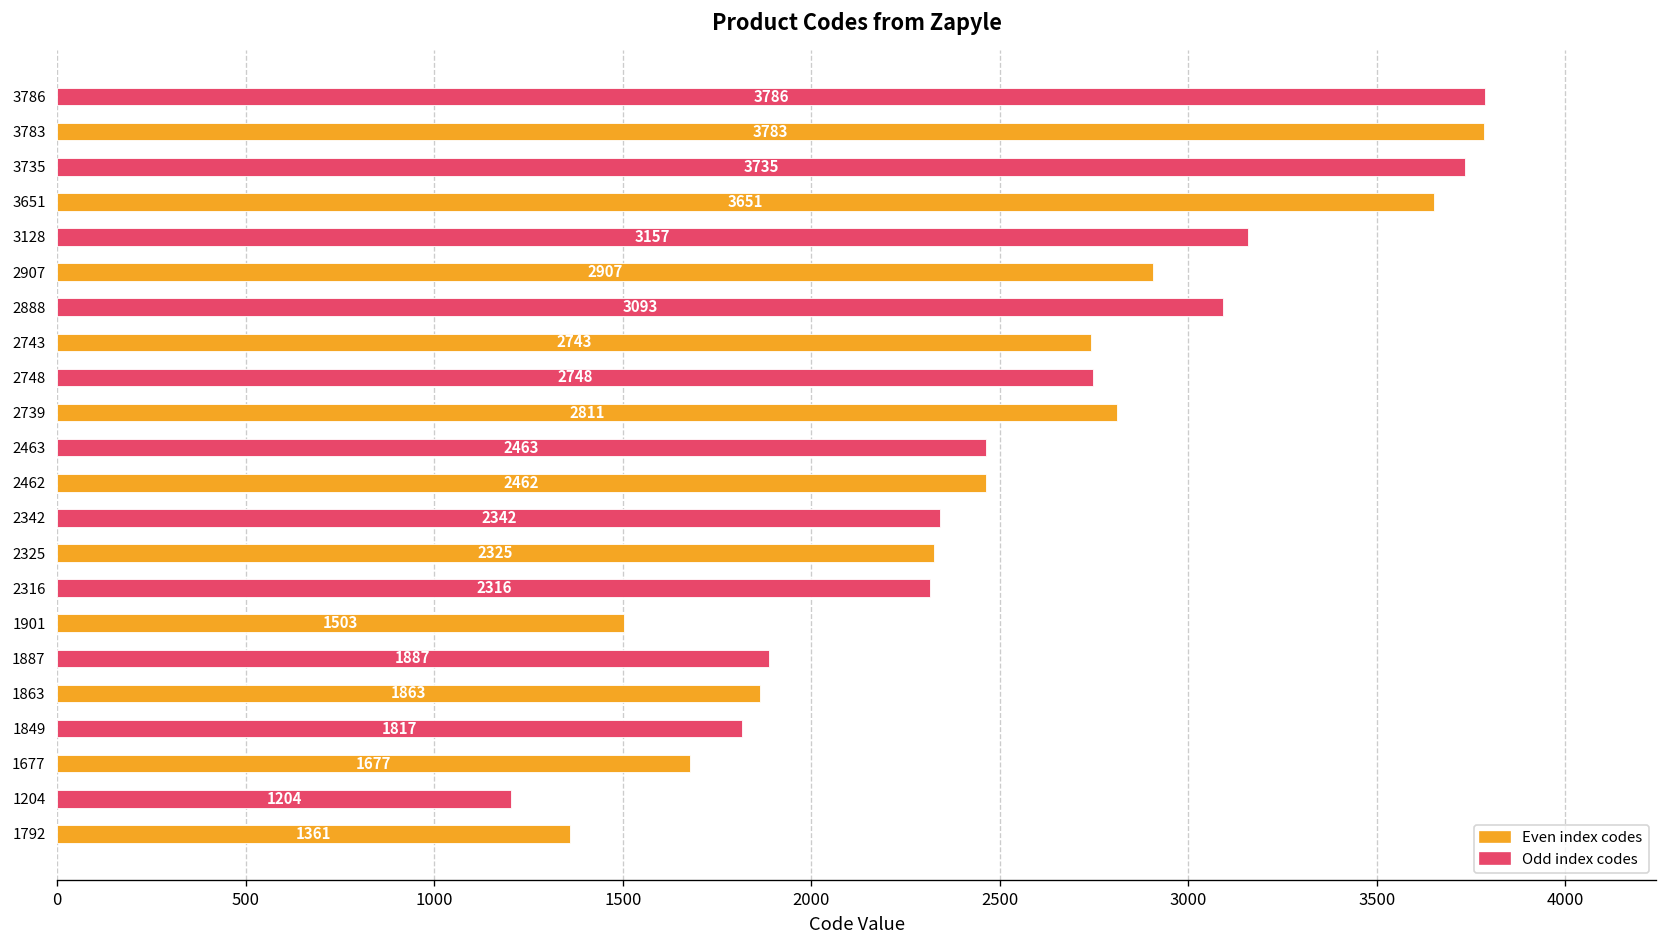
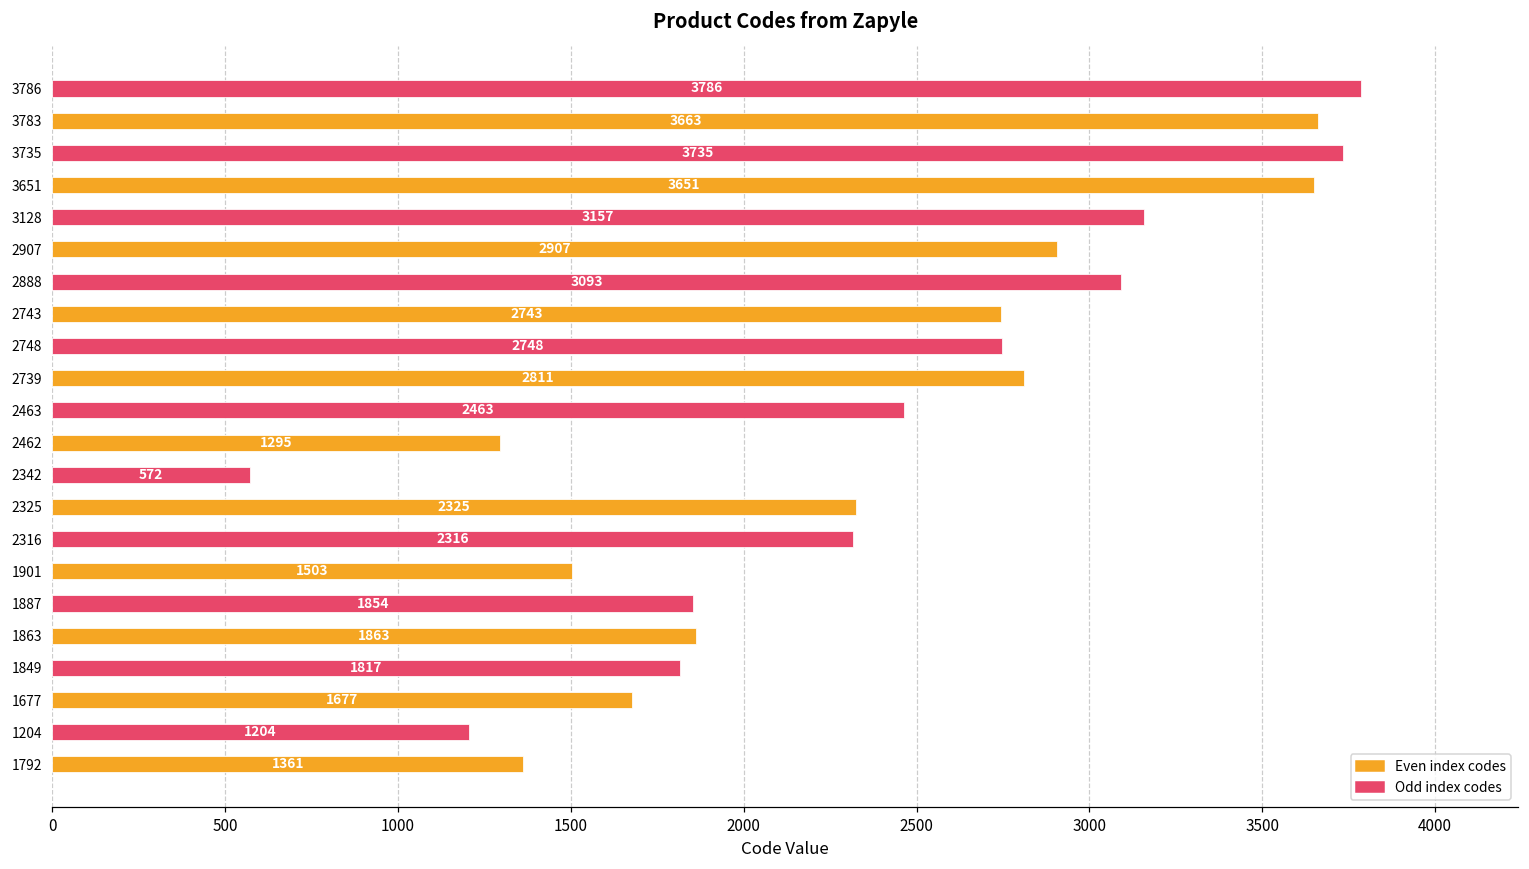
  {
    "3786": 3786,
-   "3783": 3783,
+   "3783": 3663,
    "3735": 3735,
    "3651": 3651,
    "3128": 3157,
    "2907": 2907,
    "2888": 3093,
    "2743": 2743,
    "2748": 2748,
    "2739": 2811,
    "2463": 2463,
-   "2462": 2462,
-   "2342": 2342,
+   "2462": 1295,
+   "2342": 572,
    "2325": 2325,
    "2316": 2316,
    "1901": 1503,
-   "1887": 1887,
+   "1887": 1854,
    "1863": 1863,
    "1849": 1817,
    "1677": 1677,
    "1204": 1204,
    "1792": 1361
  }
